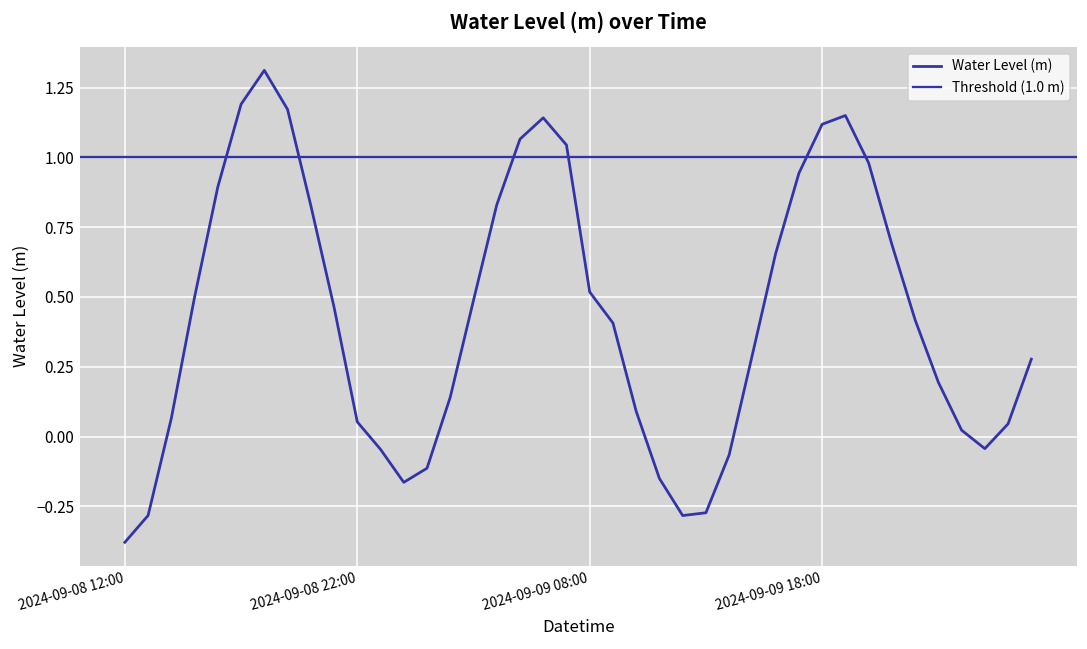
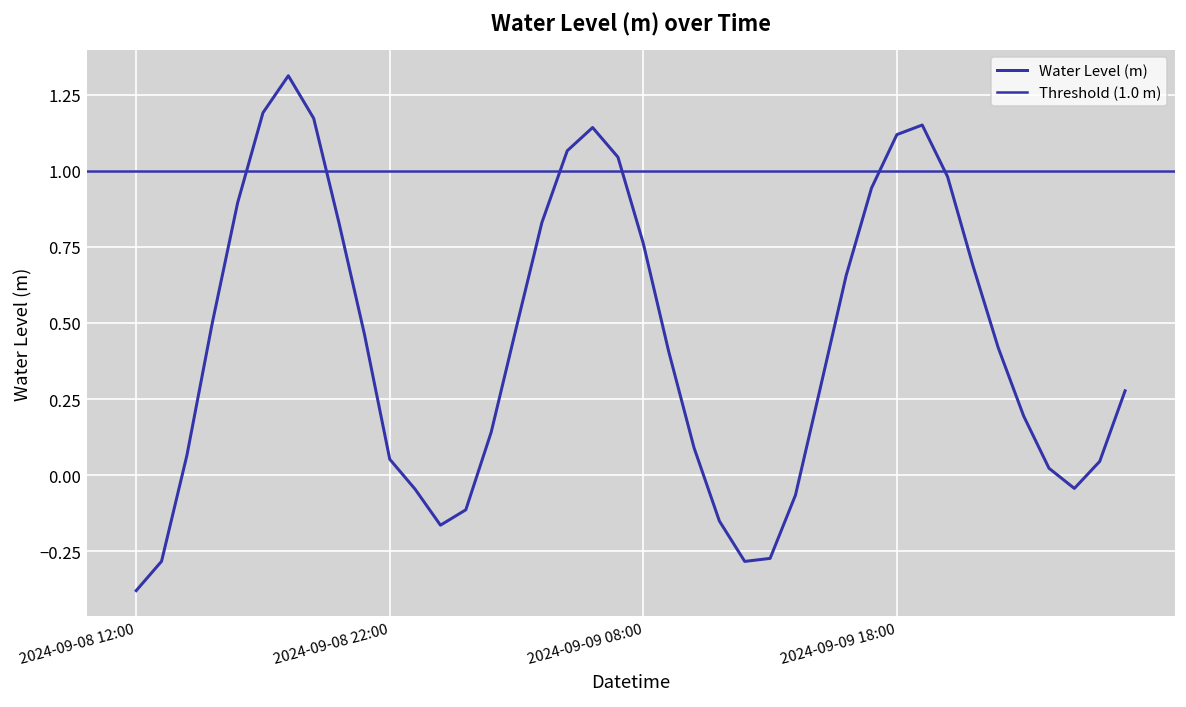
  {
    "2024-09-08 12:00": -0.38,
    "2024-09-08 22:00": 0.05,
-   "2024-09-09 08:00": 0.52,
+   "2024-09-09 08:00": 0.76,
    "2024-09-09 18:00": 1.12
  }
